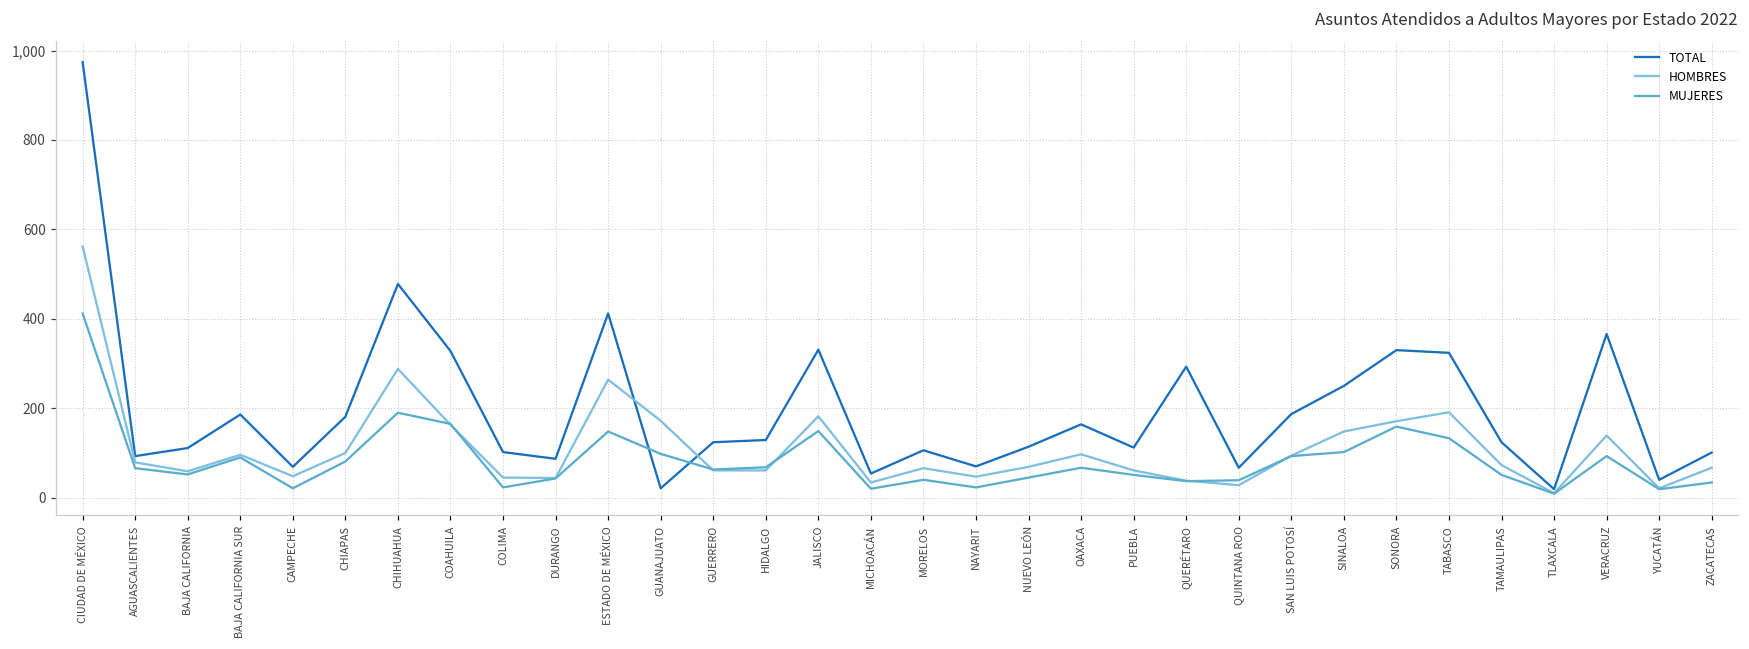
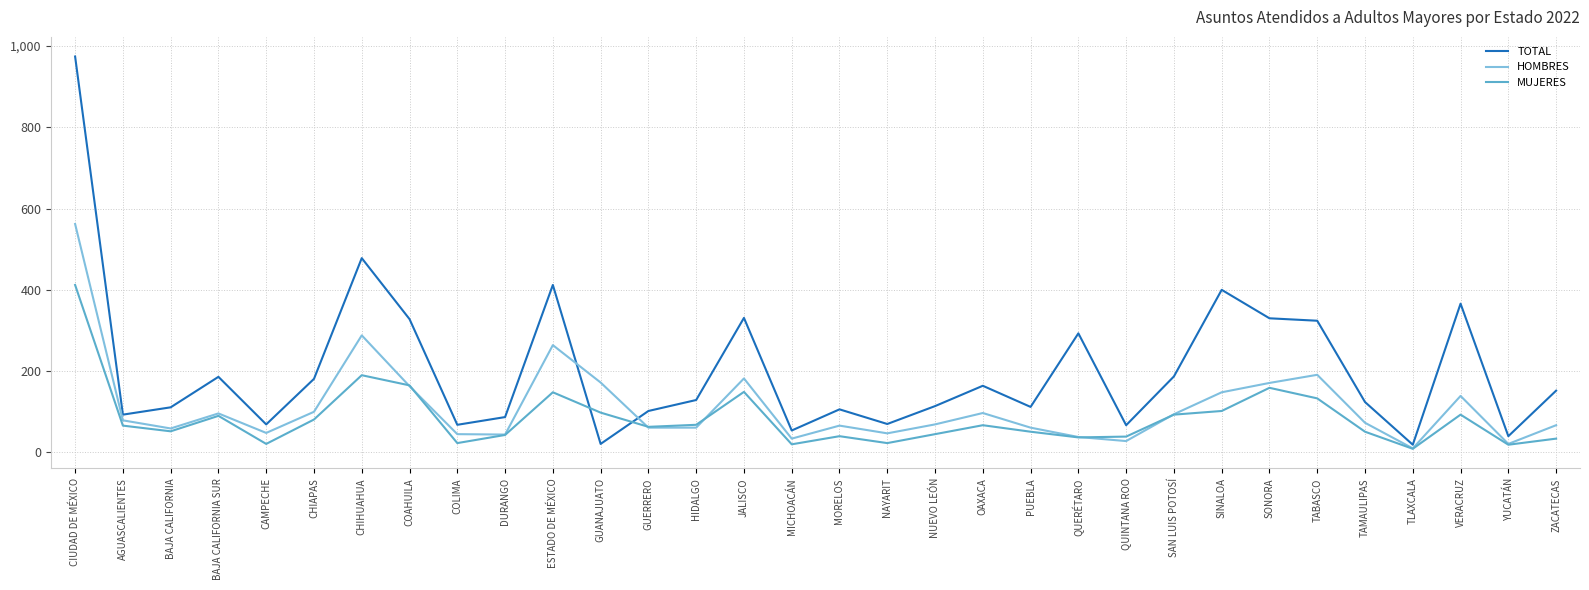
  {
    "TOTAL": {
      "CIUDAD DE MÉXICO": 970,
      "AGUASCALIENTES": 90,
      "BAJA CALIFORNIA": 110,
      "BAJA CALIFORNIA SUR": 190,
      "CAMPECHE": 70,
      "CHIAPAS": 180,
      "CHIHUAHUA": 480,
      "COAHUILA": 330,
-     "COLIMA": 100,
+     "COLIMA": 70,
      "DURANGO": 90,
      "ESTADO DE MÉXICO": 410,
      "GUANAJUATO": 20,
-     "GUERRERO": 120,
+     "GUERRERO": 100,
      "HIDALGO": 130,
      "JALISCO": 330,
      "MICHOACÁN": 50,
      "MORELOS": 110,
      "NAYARIT": 70,
      "NUEVO LEÓN": 110,
      "OAXACA": 160,
      "PUEBLA": 110,
      "QUERÉTARO": 290,
      "QUINTANA ROO": 70,
      "SAN LUIS POTOSÍ": 190,
-     "SINALOA": 250,
+     "SINALOA": 400,
      "SONORA": 330,
      "TABASCO": 320,
      "TAMAULIPAS": 120,
      "TLAXCALA": 20,
      "VERACRUZ": 370,
      "YUCATÁN": 40,
-     "ZACATECAS": 100
+     "ZACATECAS": 150
    }
  }
